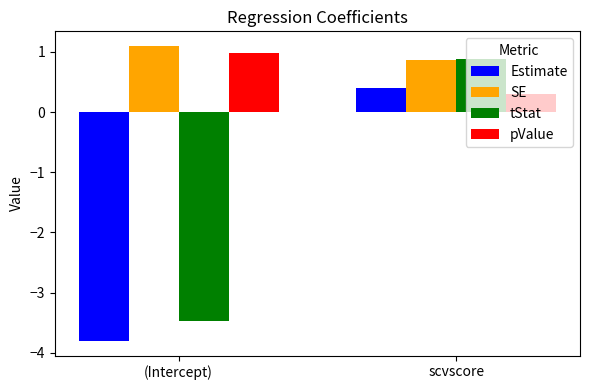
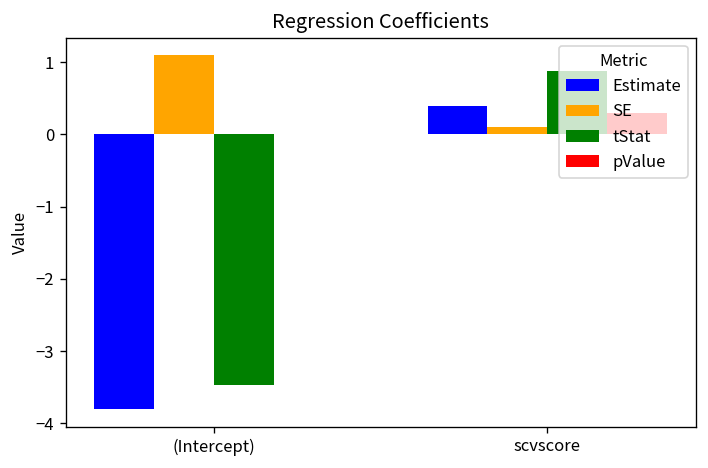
  {
    "Estimate": {
      "(Intercept)": -3.8,
      "scvscore": 0.4
    },
    "SE": {
      "(Intercept)": 1.1,
-     "scvscore": 0.9
+     "scvscore": 0.1
    },
    "tStat": {
      "(Intercept)": -3.5
    },
    "pValue": {
-     "(Intercept)": 1.0
+     "(Intercept)": 0.0
    }
  }
